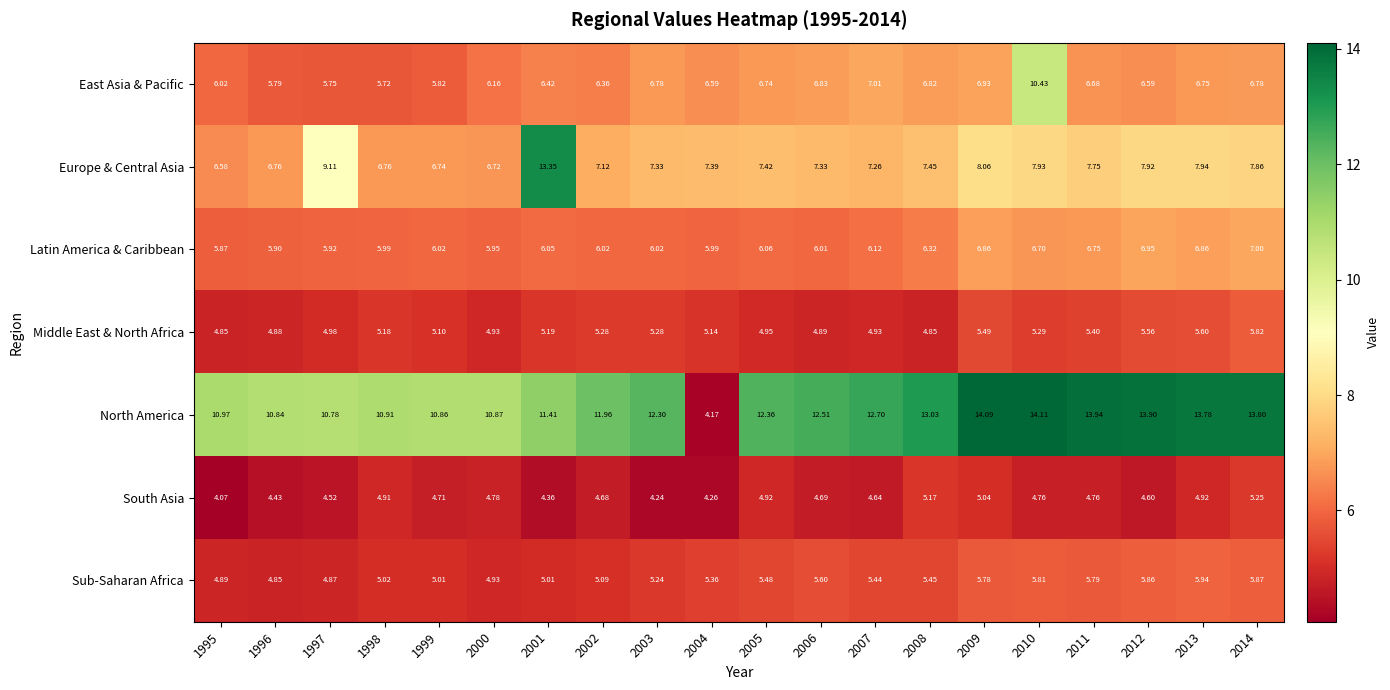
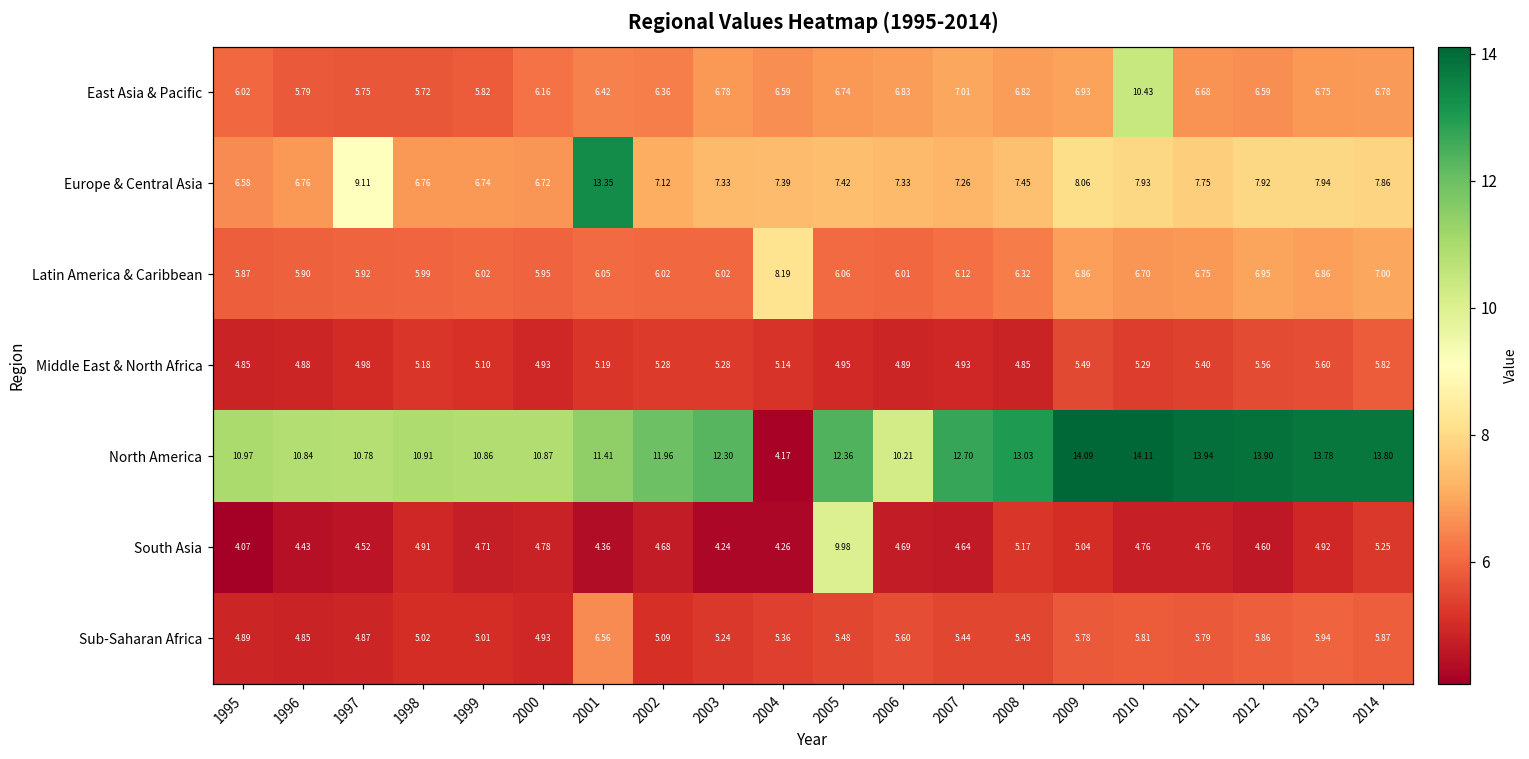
  {
    "East Asia & Pacific": {
      "1995": 6.02,
      "1996": 5.79,
      "1997": 5.75,
      "1998": 5.72,
      "1999": 5.82,
      "2000": 6.16,
      "2001": 6.42,
      "2002": 6.36,
      "2003": 6.78,
      "2004": 6.59,
      "2005": 6.74,
      "2006": 6.83,
      "2007": 7.01,
      "2008": 6.82,
      "2009": 6.93,
      "2010": 10.43,
      "2011": 6.68,
      "2012": 6.59,
      "2013": 6.75,
      "2014": 6.78
    },
    "Europe & Central Asia": {
      "1995": 6.58,
      "1996": 6.76,
      "1997": 9.11,
      "1998": 6.76,
      "1999": 6.74,
      "2000": 6.72,
      "2001": 13.35,
      "2002": 7.12,
      "2003": 7.33,
      "2004": 7.39,
      "2005": 7.42,
      "2006": 7.33,
      "2007": 7.26,
      "2008": 7.45,
      "2009": 8.06,
      "2010": 7.93,
      "2011": 7.75,
      "2012": 7.92,
      "2013": 7.94,
      "2014": 7.86
    },
    "Latin America & Caribbean": {
      "1995": 5.87,
      "1996": 5.90,
      "1997": 5.92,
      "1998": 5.99,
      "1999": 6.02,
      "2000": 5.95,
      "2001": 6.05,
      "2002": 6.02,
      "2003": 6.02,
-     "2004": 5.99,
+     "2004": 8.19,
      "2005": 6.06,
      "2006": 6.01,
      "2007": 6.12,
      "2008": 6.32,
      "2009": 6.86,
      "2010": 6.70,
      "2011": 6.75,
      "2012": 6.95,
      "2013": 6.86,
      "2014": 7.00
    },
    "Middle East & North Africa": {
      "1995": 4.85,
      "1996": 4.88,
      "1997": 4.98,
      "1998": 5.18,
      "1999": 5.10,
      "2000": 4.93,
      "2001": 5.19,
      "2002": 5.28,
      "2003": 5.28,
      "2004": 5.14,
      "2005": 4.95,
      "2006": 4.89,
      "2007": 4.93,
      "2008": 4.85,
      "2009": 5.49,
      "2010": 5.29,
      "2011": 5.40,
      "2012": 5.56,
      "2013": 5.60,
      "2014": 5.82
    },
    "North America": {
      "1995": 10.97,
      "1996": 10.84,
      "1997": 10.78,
      "1998": 10.91,
      "1999": 10.86,
      "2000": 10.87,
      "2001": 11.41,
      "2002": 11.96,
      "2003": 12.30,
      "2004": 4.17,
      "2005": 12.36,
-     "2006": 12.51,
+     "2006": 10.21,
      "2007": 12.70,
      "2008": 13.03,
      "2009": 14.09,
      "2010": 14.11,
      "2011": 13.94,
      "2012": 13.90,
      "2013": 13.78,
      "2014": 13.80
    },
    "South Asia": {
      "1995": 4.07,
      "1996": 4.43,
      "1997": 4.52,
      "1998": 4.91,
      "1999": 4.71,
      "2000": 4.78,
      "2001": 4.36,
      "2002": 4.68,
      "2003": 4.24,
      "2004": 4.26,
-     "2005": 4.92,
+     "2005": 9.98,
      "2006": 4.69,
      "2007": 4.64,
      "2008": 5.17,
      "2009": 5.04,
      "2010": 4.76,
      "2011": 4.76,
      "2012": 4.60,
      "2013": 4.92,
      "2014": 5.25
    },
    "Sub-Saharan Africa": {
      "1995": 4.89,
      "1996": 4.85,
      "1997": 4.87,
      "1998": 5.02,
      "1999": 5.01,
      "2000": 4.93,
-     "2001": 5.01,
+     "2001": 6.56,
      "2002": 5.09,
      "2003": 5.24,
      "2004": 5.36,
      "2005": 5.48,
      "2006": 5.60,
      "2007": 5.44,
      "2008": 5.45,
      "2009": 5.78,
      "2010": 5.81,
      "2011": 5.79,
      "2012": 5.86,
      "2013": 5.94,
      "2014": 5.87
    }
  }
